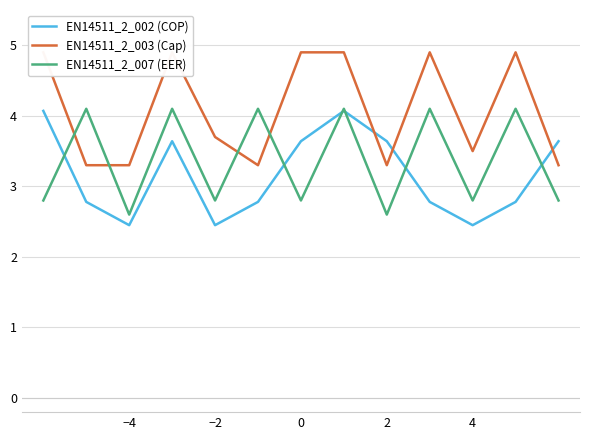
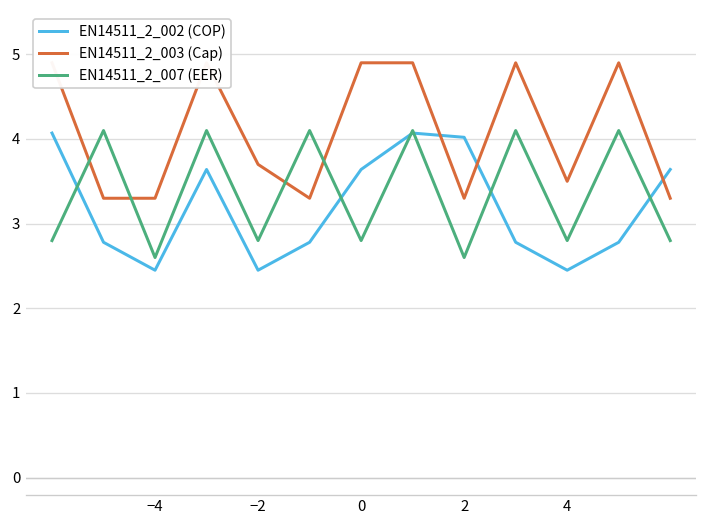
  {
    "EN14511_2_002 (COP)": {
      "−4": 2.5,
      "−2": 2.5,
      "0": 3.6,
-     "2": 3.6,
+     "2": 4.0,
      "4": 2.5
    },
    "EN14511_2_003 (Cap)": {
      "−4": 3.3,
      "−2": 3.7,
      "0": 4.9,
      "2": 3.3,
      "4": 3.5
    },
    "EN14511_2_007 (EER)": {
      "−4": 2.6,
      "−2": 2.8,
      "0": 2.8,
      "2": 2.6,
      "4": 2.8
    }
  }
